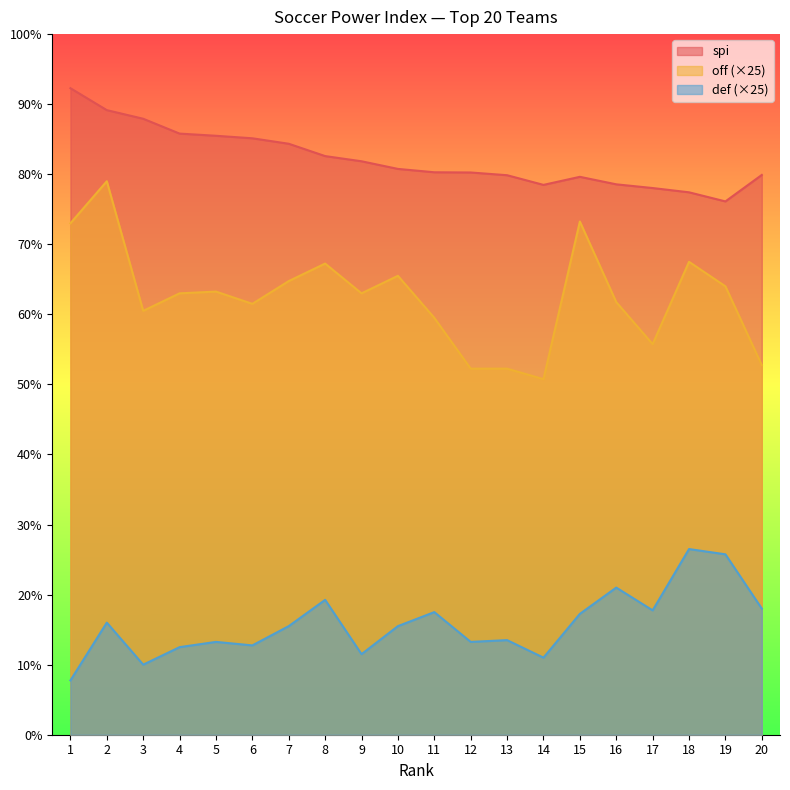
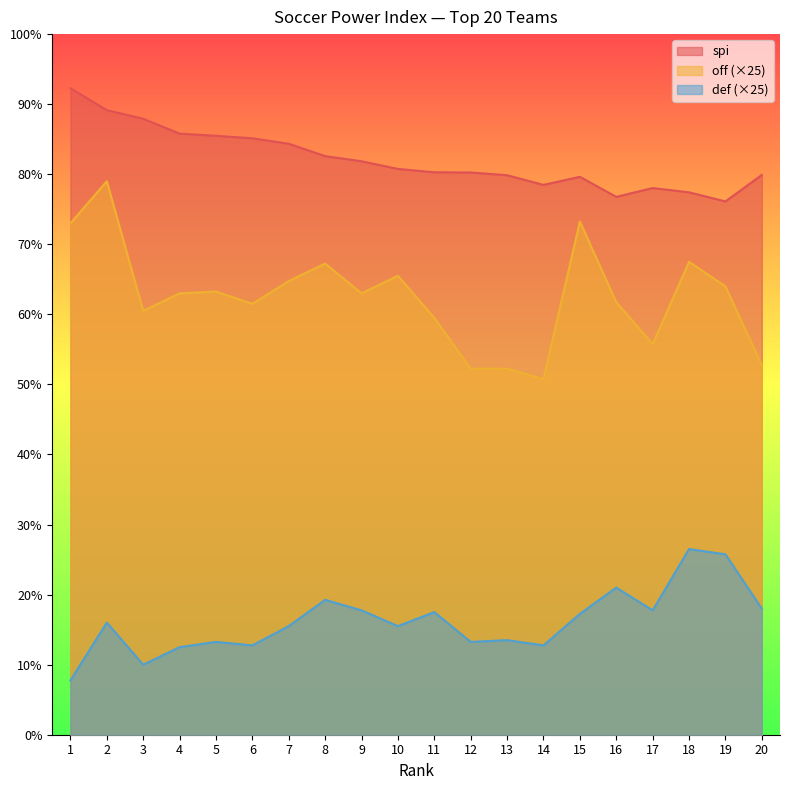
  {
    "spi": {
      "1": "92%",
      "2": "89%",
      "3": "88%",
      "4": "86%",
      "5": "85%",
      "6": "85%",
      "7": "84%",
      "8": "83%",
      "9": "82%",
      "10": "81%",
      "11": "80%",
      "12": "80%",
      "13": "80%",
      "14": "78%",
      "15": "80%",
-     "16": "79%",
+     "16": "77%",
      "17": "78%",
      "18": "77%",
      "19": "76%",
      "20": "80%"
    },
    "off (×25)": {
      "1": "73%",
      "2": "79%",
      "3": "61%",
      "4": "63%",
      "5": "63%",
      "6": "62%",
      "7": "65%",
      "8": "67%",
      "9": "63%",
      "10": "66%",
      "11": "60%",
      "12": "52%",
      "13": "52%",
      "14": "51%",
      "15": "73%",
      "16": "62%",
      "17": "56%",
      "18": "68%",
      "19": "64%",
      "20": "53%"
    },
    "def (×25)": {
      "1": "8%",
      "2": "16%",
      "3": "10%",
      "4": "13%",
      "5": "13%",
      "6": "13%",
      "7": "16%",
      "8": "19%",
-     "9": "12%",
+     "9": "18%",
      "10": "16%",
      "11": "18%",
      "12": "13%",
      "13": "14%",
-     "14": "11%",
+     "14": "13%",
      "15": "17%",
      "16": "21%",
      "17": "18%",
      "18": "27%",
      "19": "26%",
      "20": "18%"
    }
  }
